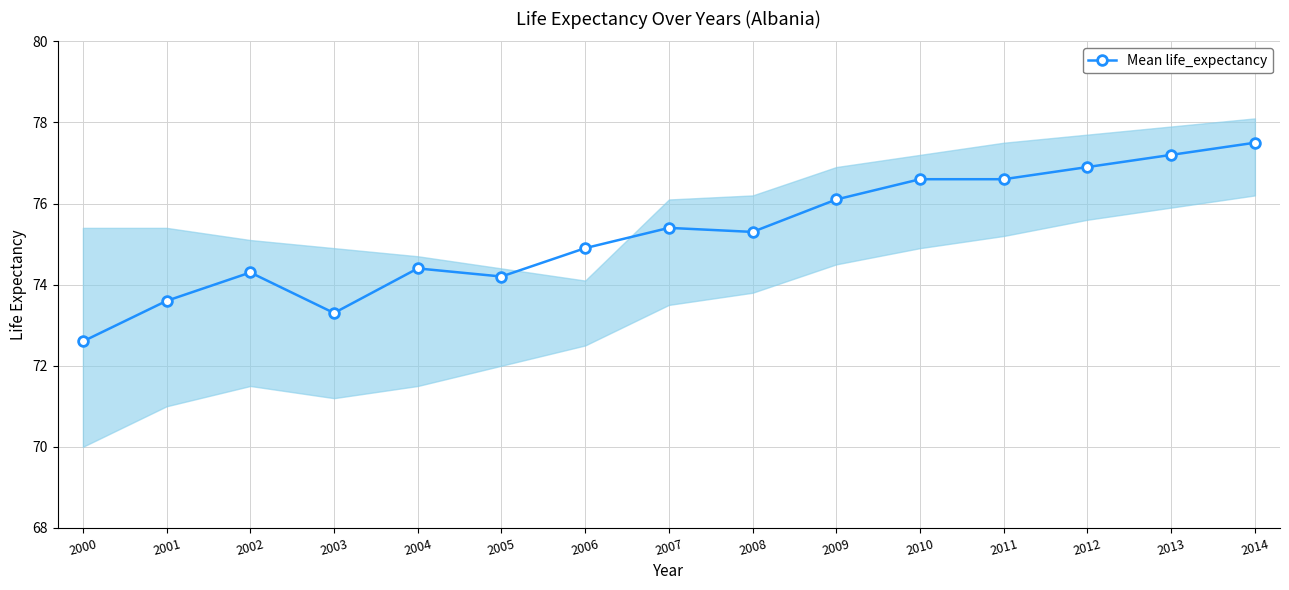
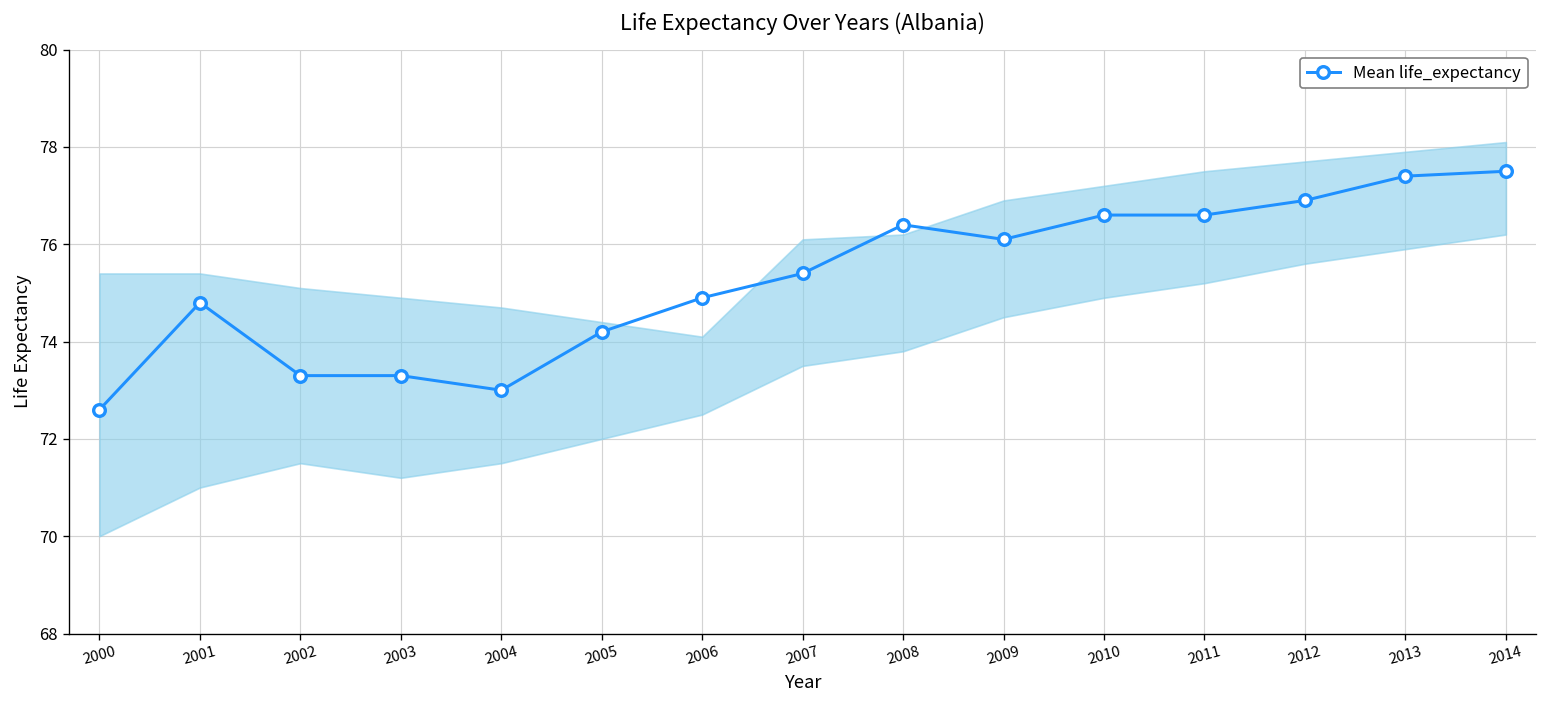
  {
    "Mean life_expectancy": {
      "2000": 72.6,
-     "2001": 73.6,
-     "2002": 74.3,
+     "2001": 74.8,
+     "2002": 73.3,
      "2003": 73.3,
-     "2004": 74.4,
+     "2004": 73.0,
      "2005": 74.2,
      "2006": 74.9,
      "2007": 75.4,
-     "2008": 75.3,
+     "2008": 76.4,
      "2009": 76.1,
      "2010": 76.6,
      "2011": 76.6,
      "2012": 76.9,
-     "2013": 77.2,
+     "2013": 77.4,
      "2014": 77.5
    }
  }
